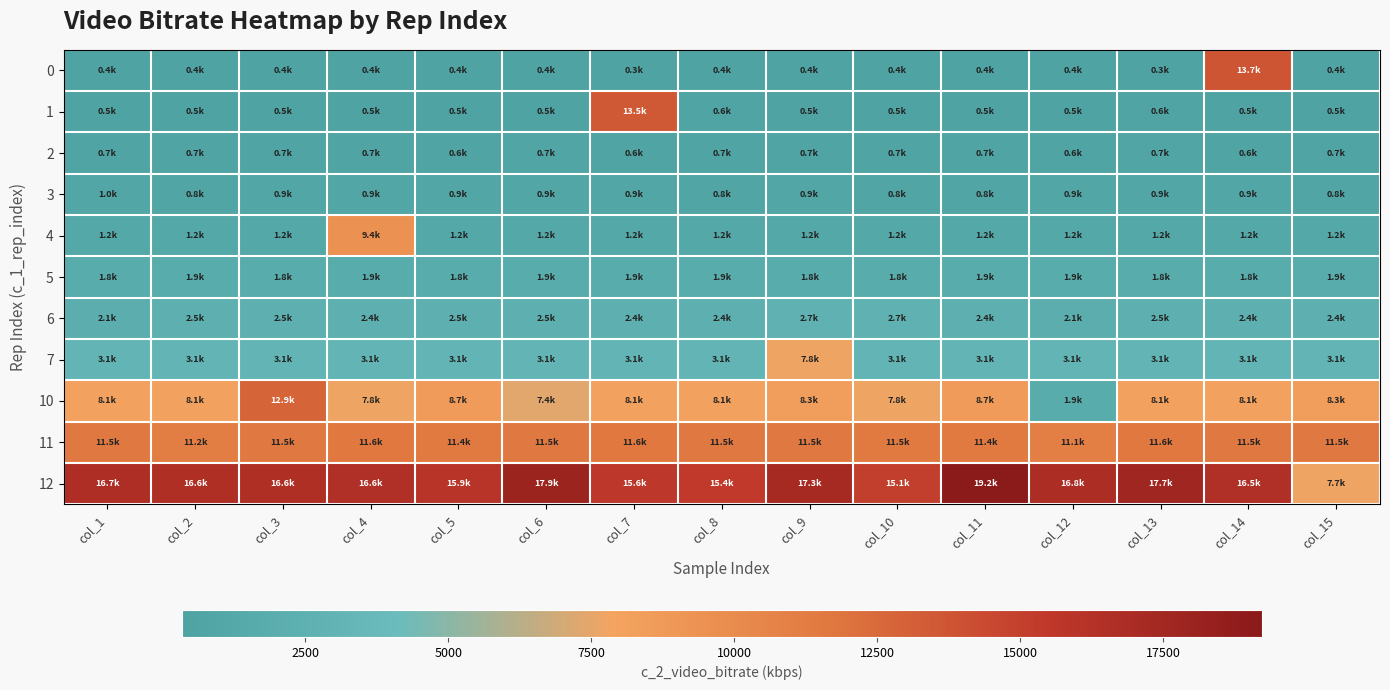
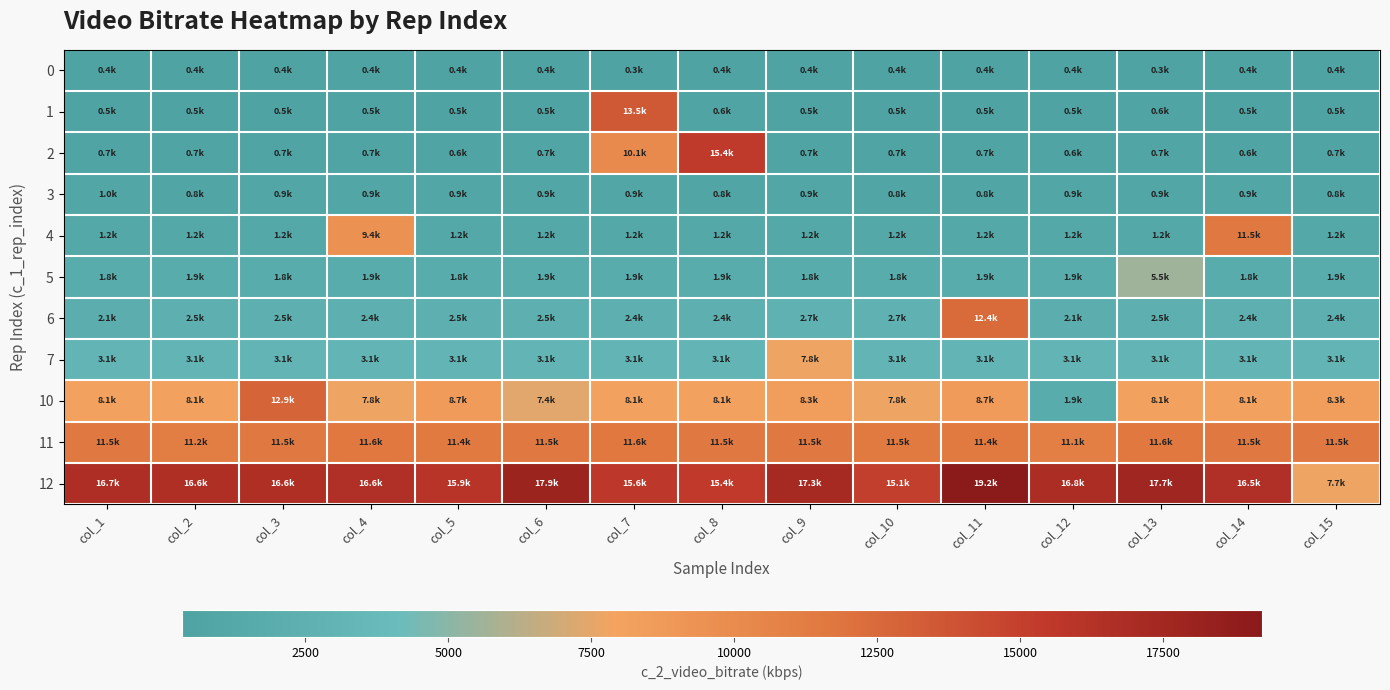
  {
    "0": {
      "col_1": "0.4k",
      "col_2": "0.4k",
      "col_3": "0.4k",
      "col_4": "0.4k",
      "col_5": "0.4k",
      "col_6": "0.4k",
      "col_7": "0.3k",
      "col_8": "0.4k",
      "col_9": "0.4k",
      "col_10": "0.4k",
      "col_11": "0.4k",
      "col_12": "0.4k",
      "col_13": "0.3k",
-     "col_14": "13.7k",
+     "col_14": "0.4k",
      "col_15": "0.4k"
    },
    "1": {
      "col_1": "0.5k",
      "col_2": "0.5k",
      "col_3": "0.5k",
      "col_4": "0.5k",
      "col_5": "0.5k",
      "col_6": "0.5k",
      "col_7": "13.5k",
      "col_8": "0.6k",
      "col_9": "0.5k",
      "col_10": "0.5k",
      "col_11": "0.5k",
      "col_12": "0.5k",
      "col_13": "0.6k",
      "col_14": "0.5k",
      "col_15": "0.5k"
    },
    "2": {
      "col_1": "0.7k",
      "col_2": "0.7k",
      "col_3": "0.7k",
      "col_4": "0.7k",
      "col_5": "0.6k",
      "col_6": "0.7k",
-     "col_7": "0.6k",
-     "col_8": "0.7k",
+     "col_7": "10.1k",
+     "col_8": "15.4k",
      "col_9": "0.7k",
      "col_10": "0.7k",
      "col_11": "0.7k",
      "col_12": "0.6k",
      "col_13": "0.7k",
      "col_14": "0.6k",
      "col_15": "0.7k"
    },
    "3": {
      "col_1": "1.0k",
      "col_2": "0.8k",
      "col_3": "0.9k",
      "col_4": "0.9k",
      "col_5": "0.9k",
      "col_6": "0.9k",
      "col_7": "0.9k",
      "col_8": "0.8k",
      "col_9": "0.9k",
      "col_10": "0.8k",
      "col_11": "0.8k",
      "col_12": "0.9k",
      "col_13": "0.9k",
      "col_14": "0.9k",
      "col_15": "0.8k"
    },
    "4": {
      "col_1": "1.2k",
      "col_2": "1.2k",
      "col_3": "1.2k",
      "col_4": "9.4k",
      "col_5": "1.2k",
      "col_6": "1.2k",
      "col_7": "1.2k",
      "col_8": "1.2k",
      "col_9": "1.2k",
      "col_10": "1.2k",
      "col_11": "1.2k",
      "col_12": "1.2k",
      "col_13": "1.2k",
-     "col_14": "1.2k",
+     "col_14": "11.5k",
      "col_15": "1.2k"
    },
    "5": {
      "col_1": "1.8k",
      "col_2": "1.9k",
      "col_3": "1.8k",
      "col_4": "1.9k",
      "col_5": "1.8k",
      "col_6": "1.9k",
      "col_7": "1.9k",
      "col_8": "1.9k",
      "col_9": "1.8k",
      "col_10": "1.8k",
      "col_11": "1.9k",
      "col_12": "1.9k",
-     "col_13": "1.8k",
+     "col_13": "5.5k",
      "col_14": "1.8k",
      "col_15": "1.9k"
    },
    "6": {
      "col_1": "2.1k",
      "col_2": "2.5k",
      "col_3": "2.5k",
      "col_4": "2.4k",
      "col_5": "2.5k",
      "col_6": "2.5k",
      "col_7": "2.4k",
      "col_8": "2.4k",
      "col_9": "2.7k",
      "col_10": "2.7k",
-     "col_11": "2.4k",
+     "col_11": "12.4k",
      "col_12": "2.1k",
      "col_13": "2.5k",
      "col_14": "2.4k",
      "col_15": "2.4k"
    },
    "7": {
      "col_1": "3.1k",
      "col_2": "3.1k",
      "col_3": "3.1k",
      "col_4": "3.1k",
      "col_5": "3.1k",
      "col_6": "3.1k",
      "col_7": "3.1k",
      "col_8": "3.1k",
      "col_9": "7.8k",
      "col_10": "3.1k",
      "col_11": "3.1k",
      "col_12": "3.1k",
      "col_13": "3.1k",
      "col_14": "3.1k",
      "col_15": "3.1k"
    },
    "10": {
      "col_1": "8.1k",
      "col_2": "8.1k",
      "col_3": "12.9k",
      "col_4": "7.8k",
      "col_5": "8.7k",
      "col_6": "7.4k",
      "col_7": "8.1k",
      "col_8": "8.1k",
      "col_9": "8.3k",
      "col_10": "7.8k",
      "col_11": "8.7k",
      "col_12": "1.9k",
      "col_13": "8.1k",
      "col_14": "8.1k",
      "col_15": "8.3k"
    },
    "11": {
      "col_1": "11.5k",
      "col_2": "11.2k",
      "col_3": "11.5k",
      "col_4": "11.6k",
      "col_5": "11.4k",
      "col_6": "11.5k",
      "col_7": "11.6k",
      "col_8": "11.5k",
      "col_9": "11.5k",
      "col_10": "11.5k",
      "col_11": "11.4k",
      "col_12": "11.1k",
      "col_13": "11.6k",
      "col_14": "11.5k",
      "col_15": "11.5k"
    },
    "12": {
      "col_1": "16.7k",
      "col_2": "16.6k",
      "col_3": "16.6k",
      "col_4": "16.6k",
      "col_5": "15.9k",
      "col_6": "17.9k",
      "col_7": "15.6k",
      "col_8": "15.4k",
      "col_9": "17.3k",
      "col_10": "15.1k",
      "col_11": "19.2k",
      "col_12": "16.8k",
      "col_13": "17.7k",
      "col_14": "16.5k",
      "col_15": "7.7k"
    }
  }
